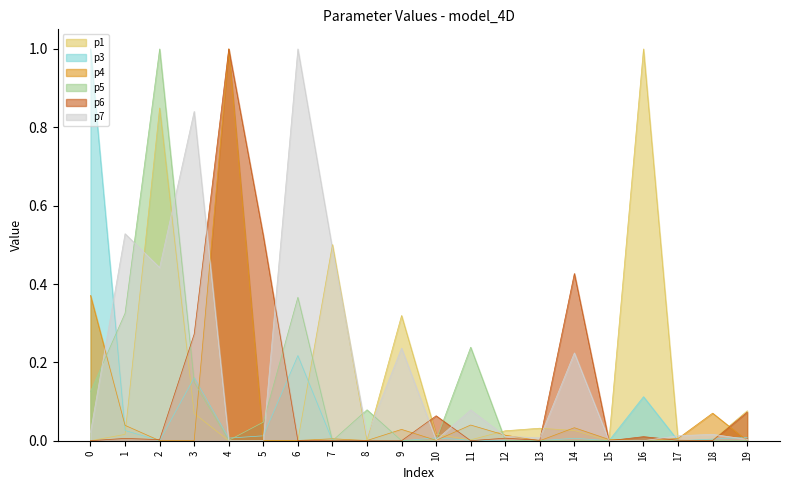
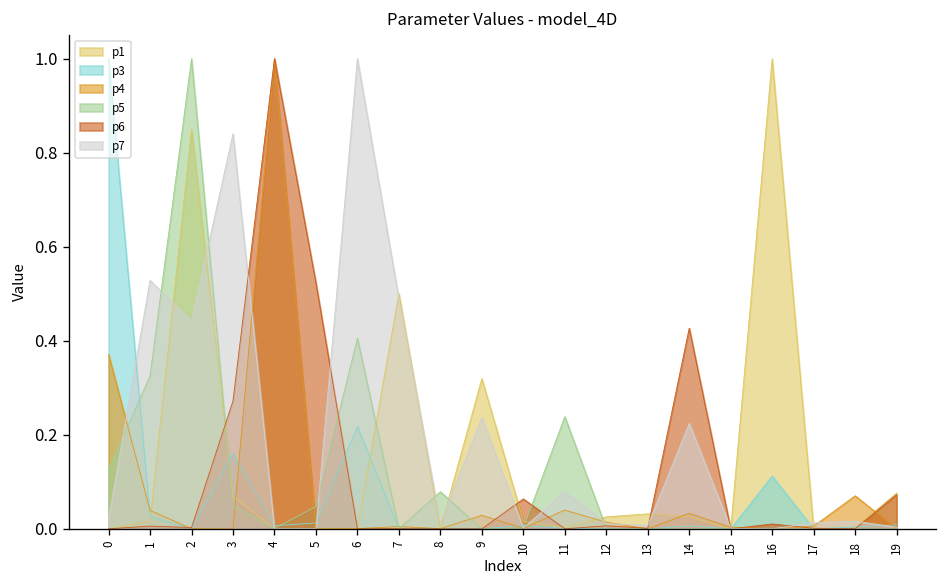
  {
    "p1": {
      "1": 0.02,
      "2": 0.85,
      "3": 0.07,
      "7": 0.50,
      "9": 0.32,
      "10": 0.02,
      "12": 0.03,
      "13": 0.03,
      "14": 0.03,
      "16": 1.00
    },
    "p3": {
      "1": 0.03,
      "3": 0.16,
      "5": 0.01,
      "6": 0.22,
      "16": 0.11
    },
    "p5": {
      "0": 0.13,
      "1": 0.33,
      "2": 1.00,
-     "3": 0.15,
+     "3": 0.05,
      "5": 0.05,
-     "6": 0.37,
+     "6": 0.41,
      "8": 0.08,
      "11": 0.24
    },
    "p7": {
      "0": 0.02,
      "1": 0.53,
      "2": 0.44,
      "3": 0.84,
      "6": 1.00,
      "7": 0.49,
      "8": 0.01,
      "9": 0.24,
      "11": 0.08,
      "14": 0.22,
      "17": 0.01,
      "18": 0.02
    }
  }
